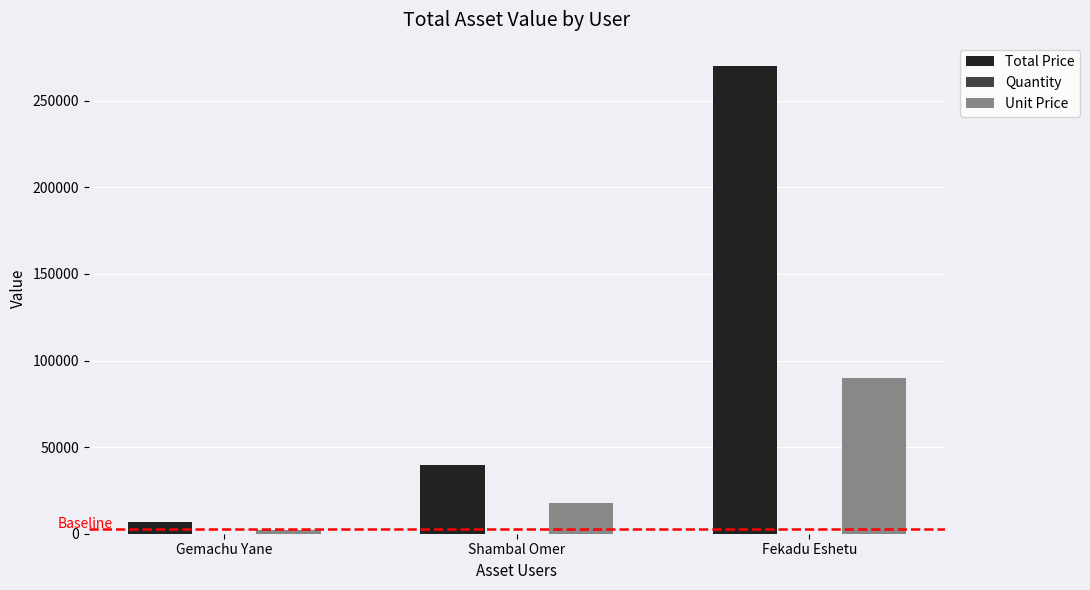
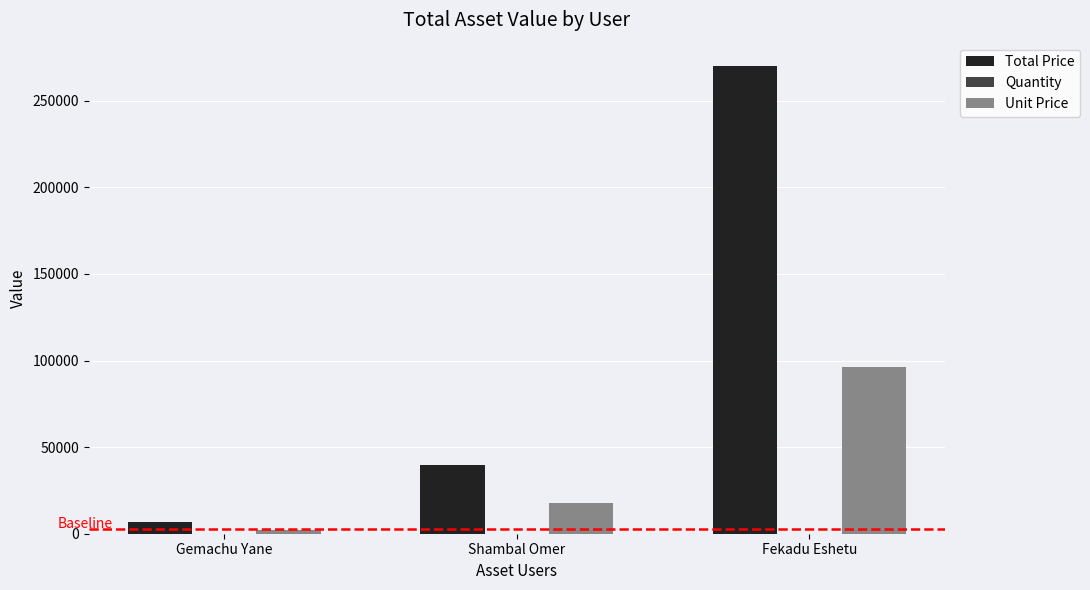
  {
    "Unit Price": {
      "Gemachu Yane": 2000,
      "Shambal Omer": 18000,
-     "Fekadu Eshetu": 90000
+     "Fekadu Eshetu": 96000
    }
  }
